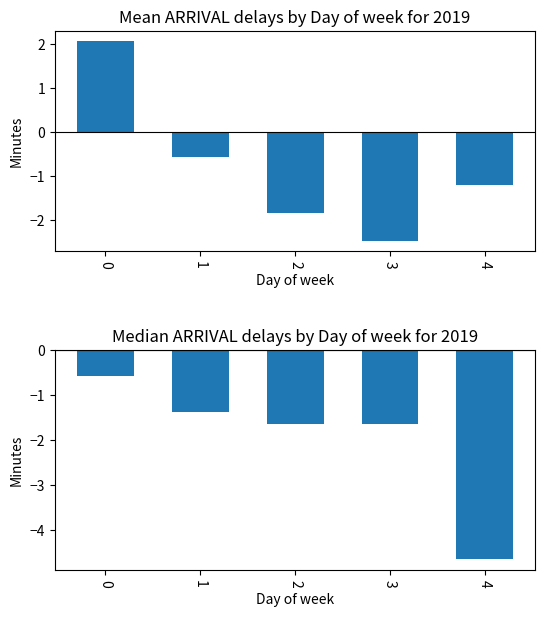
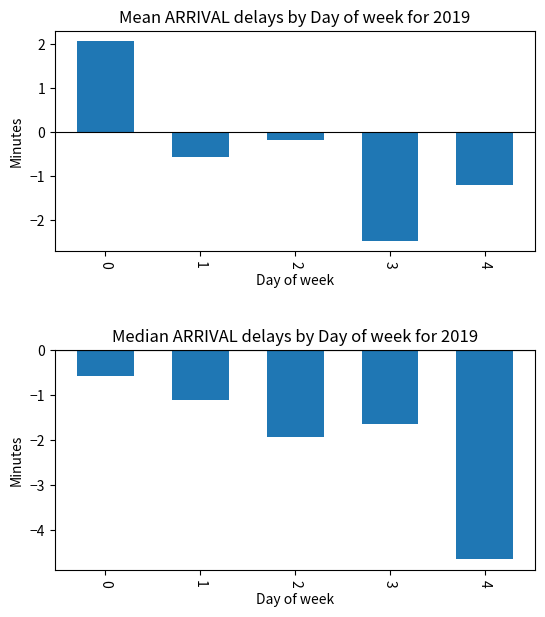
  {
    "Mean ARRIVAL delays by Day of week for 2019": {
      "0": 2.1,
      "1": -0.6,
-     "2": -1.8,
+     "2": -0.2,
      "3": -2.5,
      "4": -1.2
    },
    "Median ARRIVAL delays by Day of week for 2019": {
      "0": -0.6,
-     "1": -1.4,
-     "2": -1.6,
+     "1": -1.1,
+     "2": -1.9,
      "3": -1.6,
      "4": -4.7
    }
  }
